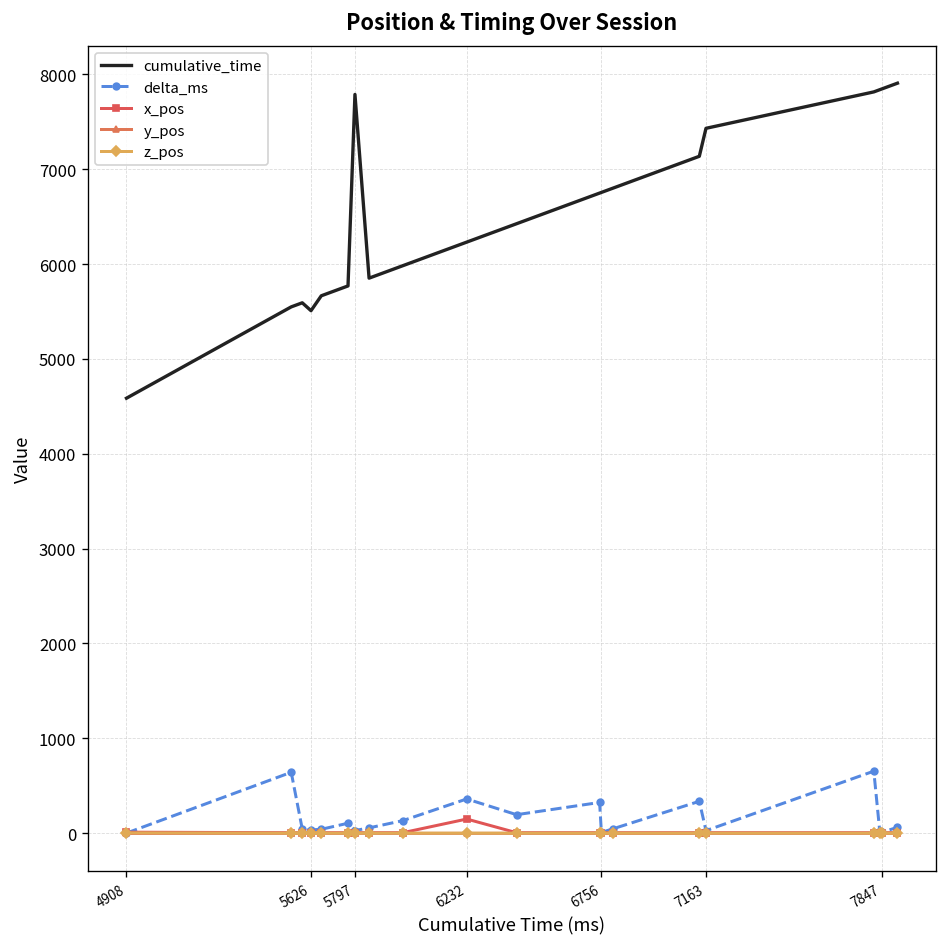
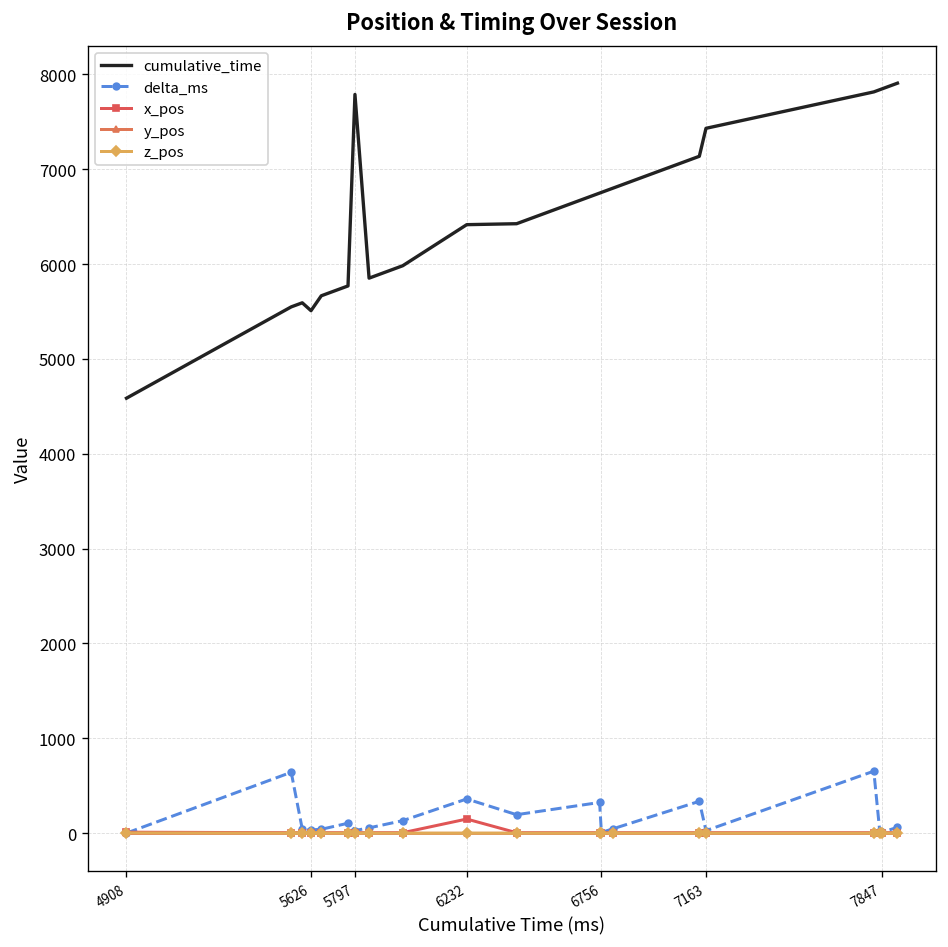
  {
    "cumulative_time": {
      "4908": 4600,
      "5626": 5500,
      "5797": 7800,
-     "6232": 6200,
+     "6232": 6400,
      "6756": 6800,
      "7163": 7400,
      "7847": 7800
    },
    "delta_ms": {
      "6232": 400
    },
    "x_pos": {
      "6232": 100
    },
    "z_pos": {
      "6232": 0
    }
  }
